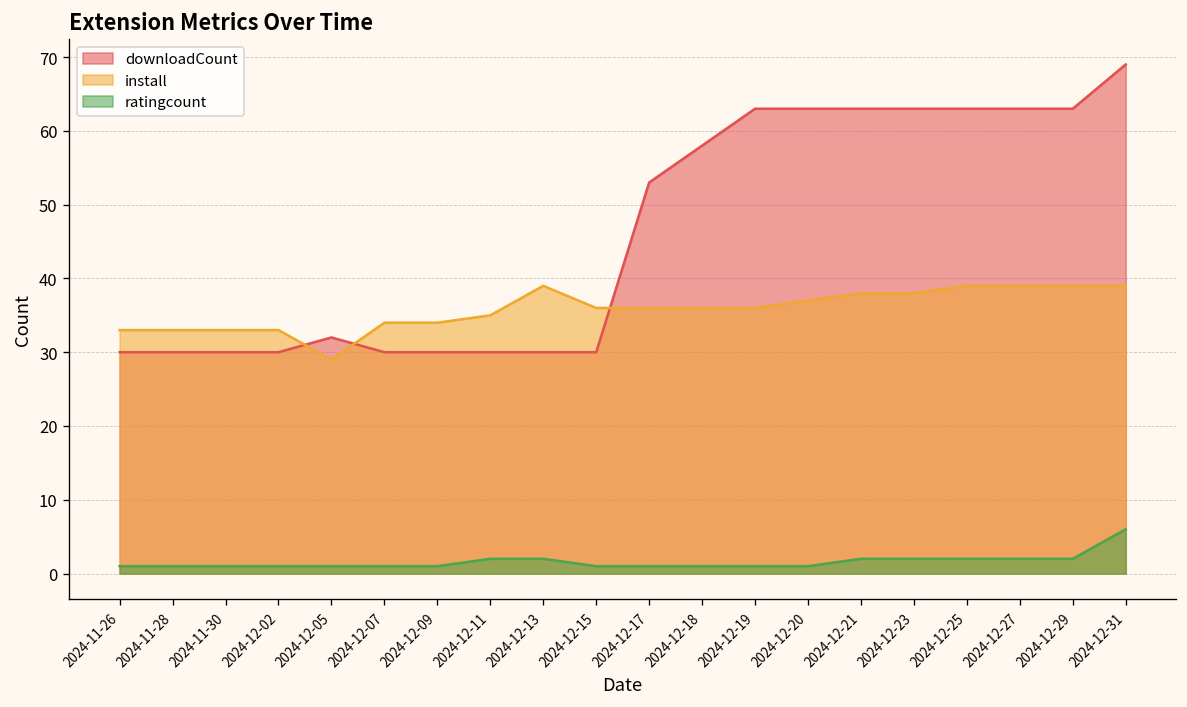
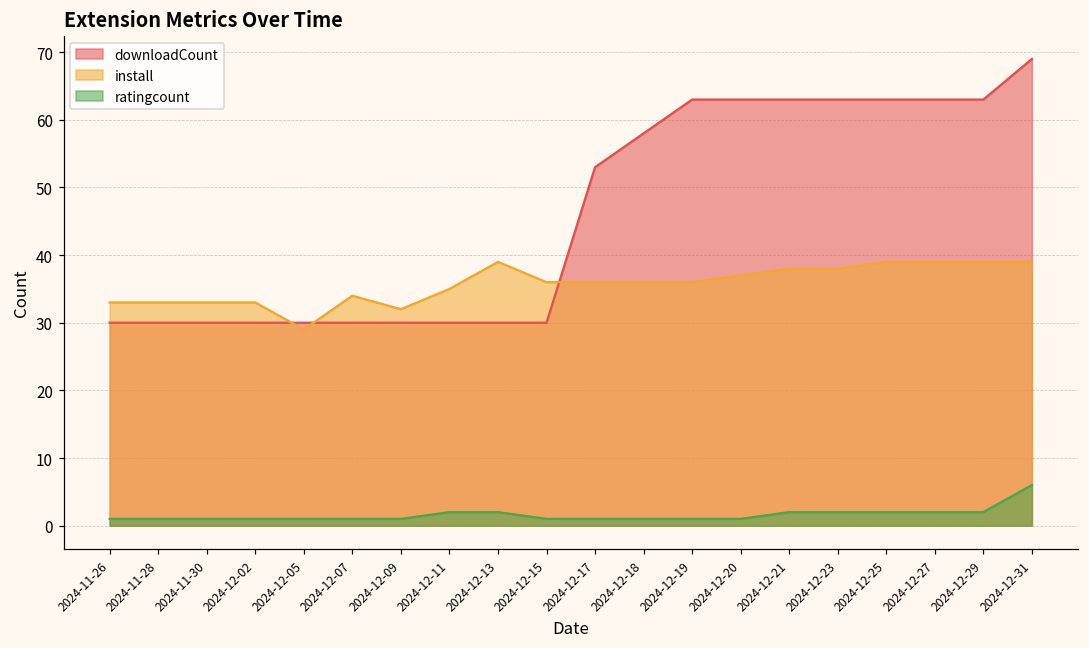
  {
    "downloadCount": {
      "2024-11-26": 30,
      "2024-11-28": 30,
      "2024-11-30": 30,
      "2024-12-02": 30,
-     "2024-12-05": 32,
+     "2024-12-05": 30,
      "2024-12-07": 30,
      "2024-12-09": 30,
      "2024-12-11": 30,
      "2024-12-13": 30,
      "2024-12-15": 30,
      "2024-12-17": 53,
      "2024-12-18": 58,
      "2024-12-19": 63,
      "2024-12-20": 63,
      "2024-12-21": 63,
      "2024-12-23": 63,
      "2024-12-25": 63,
      "2024-12-27": 63,
      "2024-12-29": 63,
      "2024-12-31": 69
    },
    "install": {
      "2024-11-26": 33,
      "2024-11-28": 33,
      "2024-11-30": 33,
      "2024-12-02": 33,
      "2024-12-05": 29,
      "2024-12-07": 34,
-     "2024-12-09": 34,
+     "2024-12-09": 32,
      "2024-12-11": 35,
      "2024-12-13": 39,
      "2024-12-15": 36,
      "2024-12-17": 36,
      "2024-12-18": 36,
      "2024-12-19": 36,
      "2024-12-20": 37,
      "2024-12-21": 38,
      "2024-12-23": 38,
      "2024-12-25": 39,
      "2024-12-27": 39,
      "2024-12-29": 39,
      "2024-12-31": 39
    },
    "ratingcount": {
      "2024-11-26": 1,
      "2024-11-28": 1,
      "2024-11-30": 1,
      "2024-12-02": 1,
      "2024-12-05": 1,
      "2024-12-07": 1,
      "2024-12-09": 1,
      "2024-12-11": 2,
      "2024-12-13": 2,
      "2024-12-15": 1,
      "2024-12-17": 1,
      "2024-12-18": 1,
      "2024-12-19": 1,
      "2024-12-20": 1,
      "2024-12-21": 2,
      "2024-12-23": 2,
      "2024-12-25": 2,
      "2024-12-27": 2,
      "2024-12-29": 2,
      "2024-12-31": 6
    }
  }
